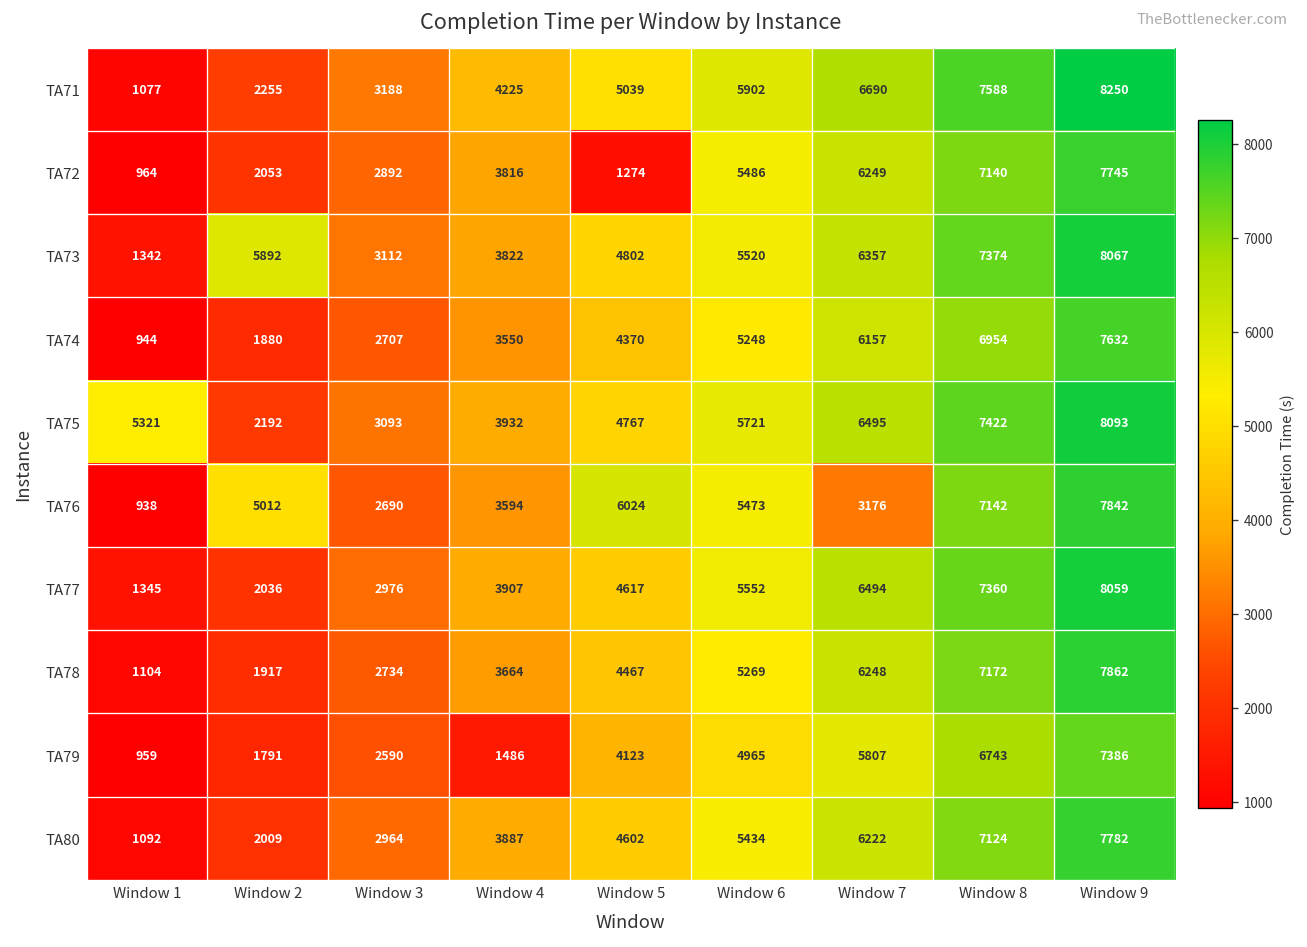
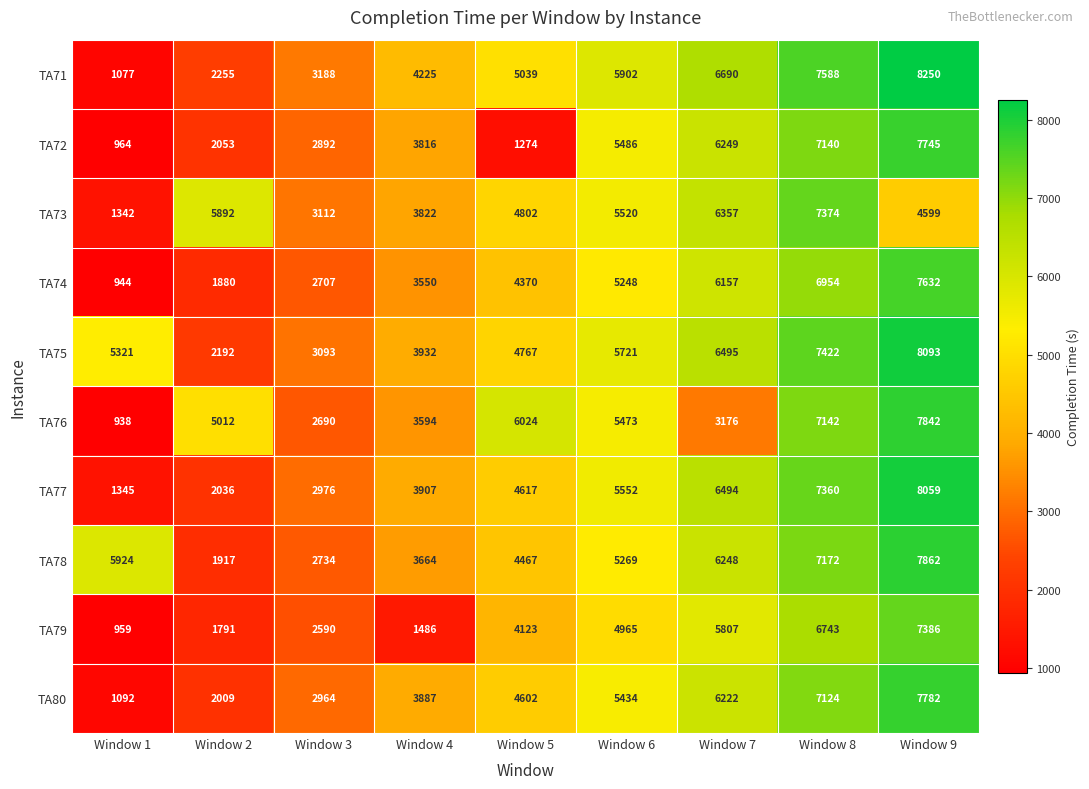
  {
    "TA71": {
      "Window 1": 1077,
      "Window 2": 2255,
      "Window 3": 3188,
      "Window 4": 4225,
      "Window 5": 5039,
      "Window 6": 5902,
      "Window 7": 6690,
      "Window 8": 7588,
      "Window 9": 8250
    },
    "TA72": {
      "Window 1": 964,
      "Window 2": 2053,
      "Window 3": 2892,
      "Window 4": 3816,
      "Window 5": 1274,
      "Window 6": 5486,
      "Window 7": 6249,
      "Window 8": 7140,
      "Window 9": 7745
    },
    "TA73": {
      "Window 1": 1342,
      "Window 2": 5892,
      "Window 3": 3112,
      "Window 4": 3822,
      "Window 5": 4802,
      "Window 6": 5520,
      "Window 7": 6357,
      "Window 8": 7374,
-     "Window 9": 8067
+     "Window 9": 4599
    },
    "TA74": {
      "Window 1": 944,
      "Window 2": 1880,
      "Window 3": 2707,
      "Window 4": 3550,
      "Window 5": 4370,
      "Window 6": 5248,
      "Window 7": 6157,
      "Window 8": 6954,
      "Window 9": 7632
    },
    "TA75": {
      "Window 1": 5321,
      "Window 2": 2192,
      "Window 3": 3093,
      "Window 4": 3932,
      "Window 5": 4767,
      "Window 6": 5721,
      "Window 7": 6495,
      "Window 8": 7422,
      "Window 9": 8093
    },
    "TA76": {
      "Window 1": 938,
      "Window 2": 5012,
      "Window 3": 2690,
      "Window 4": 3594,
      "Window 5": 6024,
      "Window 6": 5473,
      "Window 7": 3176,
      "Window 8": 7142,
      "Window 9": 7842
    },
    "TA77": {
      "Window 1": 1345,
      "Window 2": 2036,
      "Window 3": 2976,
      "Window 4": 3907,
      "Window 5": 4617,
      "Window 6": 5552,
      "Window 7": 6494,
      "Window 8": 7360,
      "Window 9": 8059
    },
    "TA78": {
-     "Window 1": 1104,
+     "Window 1": 5924,
      "Window 2": 1917,
      "Window 3": 2734,
      "Window 4": 3664,
      "Window 5": 4467,
      "Window 6": 5269,
      "Window 7": 6248,
      "Window 8": 7172,
      "Window 9": 7862
    },
    "TA79": {
      "Window 1": 959,
      "Window 2": 1791,
      "Window 3": 2590,
      "Window 4": 1486,
      "Window 5": 4123,
      "Window 6": 4965,
      "Window 7": 5807,
      "Window 8": 6743,
      "Window 9": 7386
    },
    "TA80": {
      "Window 1": 1092,
      "Window 2": 2009,
      "Window 3": 2964,
      "Window 4": 3887,
      "Window 5": 4602,
      "Window 6": 5434,
      "Window 7": 6222,
      "Window 8": 7124,
      "Window 9": 7782
    }
  }
